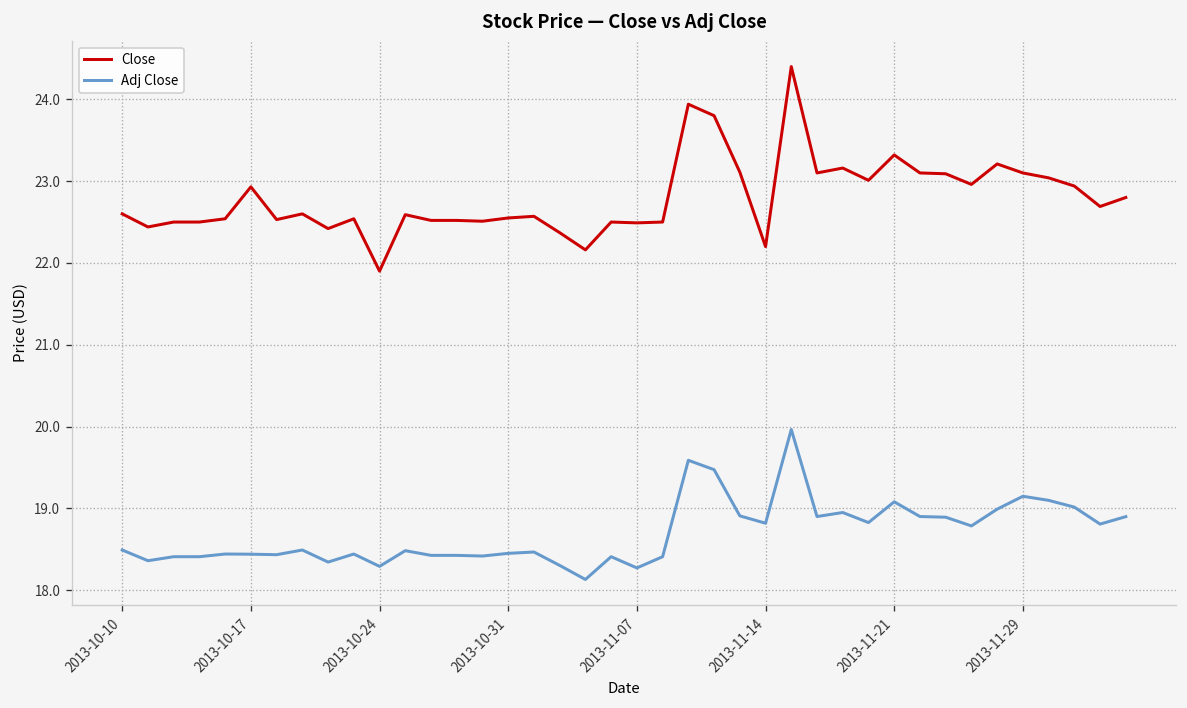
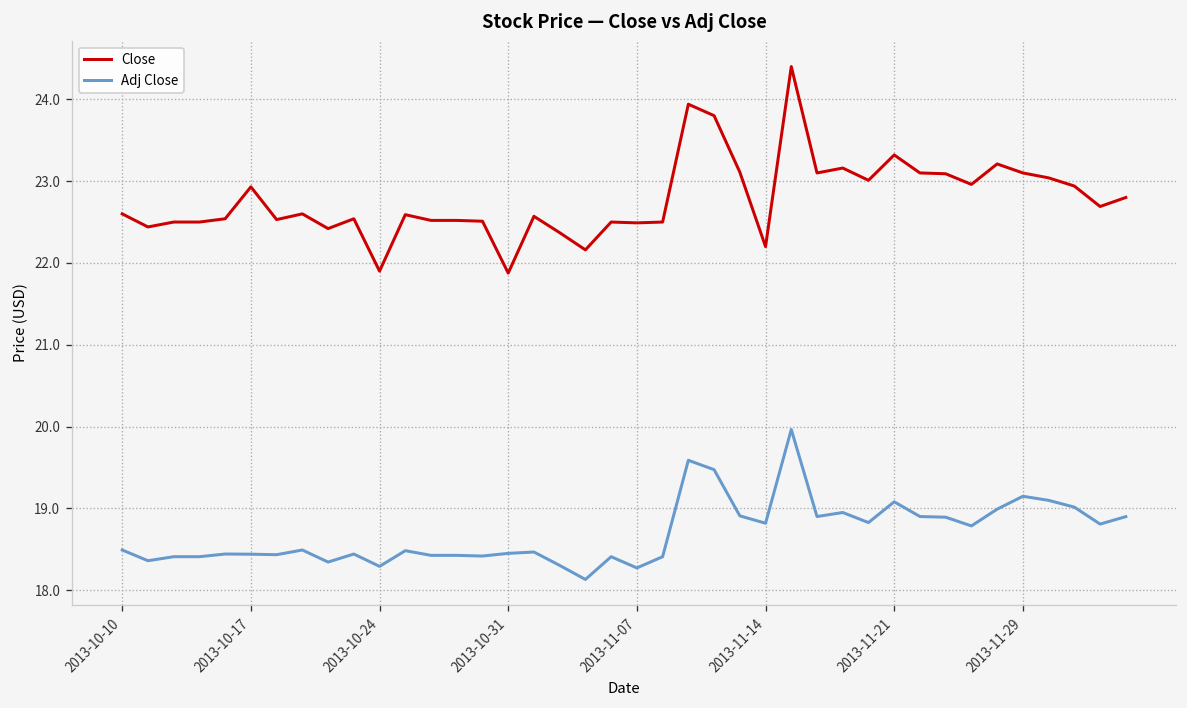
  {
    "Close": {
      "2013-10-10": 22.6,
      "2013-10-17": 22.9,
      "2013-10-24": 21.9,
-     "2013-10-31": 22.5,
+     "2013-10-31": 21.9,
      "2013-11-07": 22.5,
      "2013-11-14": 22.2,
      "2013-11-21": 23.3,
      "2013-11-29": 23.1
    },
    "Adj Close": {
      "2013-10-10": 18.5,
      "2013-10-17": 18.4,
      "2013-10-24": 18.3,
      "2013-10-31": 18.5,
      "2013-11-07": 18.3,
      "2013-11-14": 18.8,
      "2013-11-21": 19.1,
      "2013-11-29": 19.1
    }
  }
